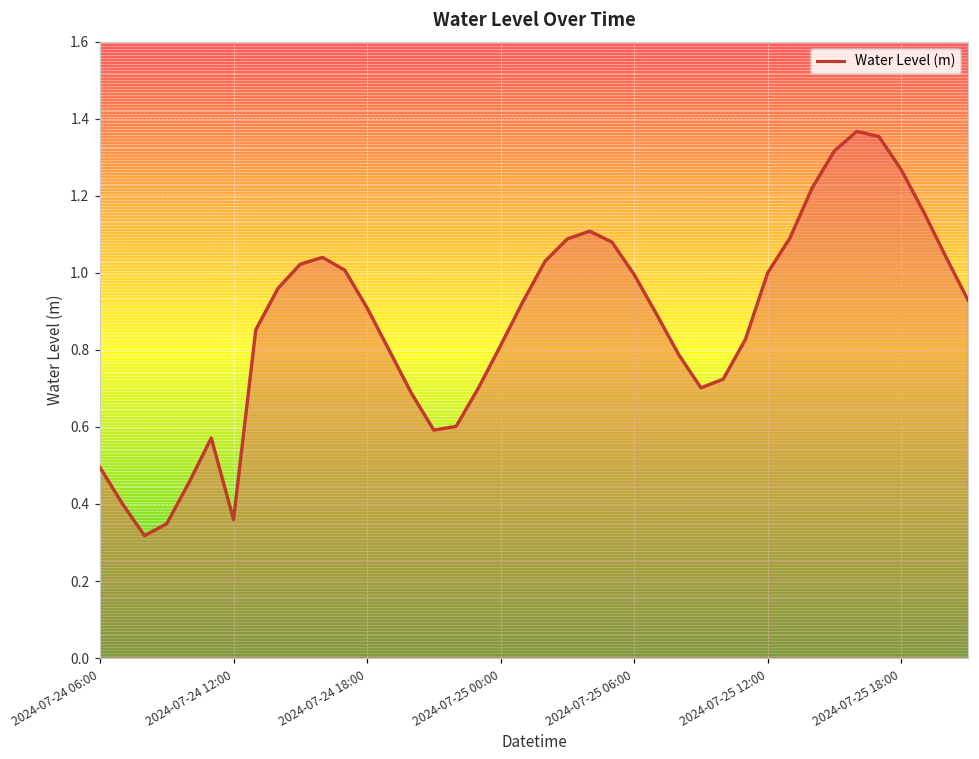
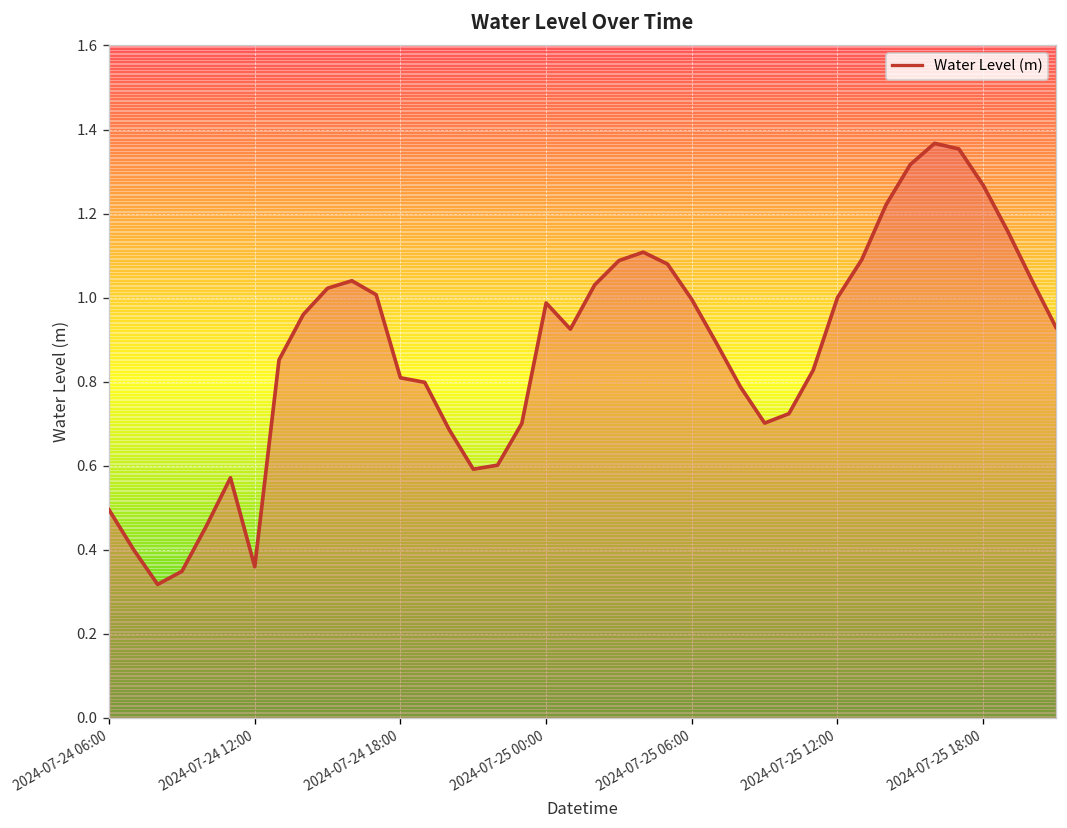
  {
    "2024-07-24 06:00": 0.49,
    "2024-07-24 12:00": 0.36,
-   "2024-07-24 18:00": 0.91,
-   "2024-07-25 00:00": 0.81,
+   "2024-07-24 18:00": 0.81,
+   "2024-07-25 00:00": 0.99,
    "2024-07-25 06:00": 1.00,
    "2024-07-25 12:00": 1.00,
    "2024-07-25 18:00": 1.27
  }
